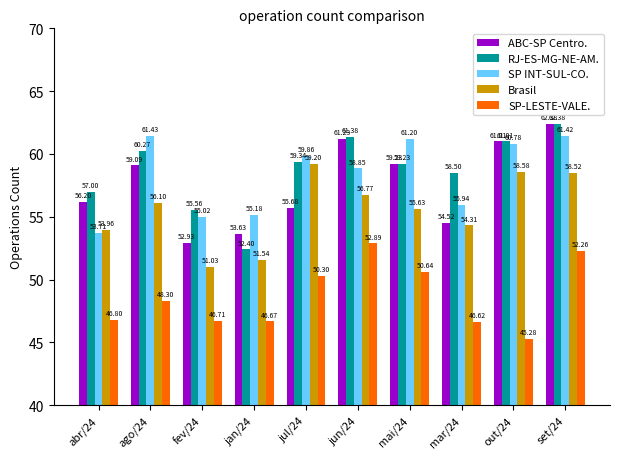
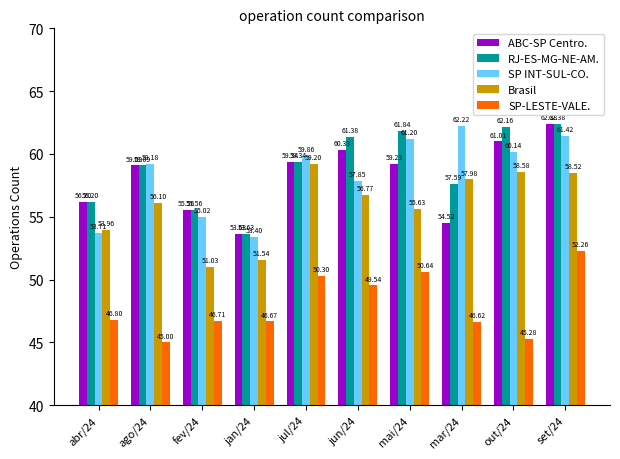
  {
    "ABC-SP Centro.": {
-     "fev/24": 52.93,
-     "jul/24": 55.68,
-     "jun/24": 61.23,
+     "fev/24": 55.56,
+     "jul/24": 59.34,
+     "jun/24": 60.33,
      "mai/24": 59.23,
      "mar/24": 54.52,
      "out/24": 61.01
    },
    "RJ-ES-MG-NE-AM.": {
-     "abr/24": 57.00,
-     "ago/24": 60.27,
-     "jan/24": 52.40,
+     "abr/24": 56.20,
+     "ago/24": 59.09,
+     "jan/24": 53.63,
      "jun/24": 61.38,
-     "mai/24": 59.23,
-     "mar/24": 58.50,
-     "out/24": 61.01
+     "mai/24": 61.84,
+     "mar/24": 57.59,
+     "out/24": 62.16
    },
    "SP INT-SUL-CO.": {
-     "ago/24": 61.43,
+     "ago/24": 59.18,
      "fev/24": 55.02,
-     "jan/24": 55.18,
+     "jan/24": 53.40,
      "jul/24": 59.86,
-     "jun/24": 58.85,
+     "jun/24": 57.85,
      "mai/24": 61.20,
-     "mar/24": 55.94,
-     "out/24": 60.78,
+     "mar/24": 62.22,
+     "out/24": 60.14,
      "set/24": 61.42
    },
    "Brasil": {
      "ago/24": 56.10,
      "fev/24": 51.03,
      "jan/24": 51.54,
      "jul/24": 59.20,
      "jun/24": 56.77,
      "mai/24": 55.63,
-     "mar/24": 54.31,
+     "mar/24": 57.98,
      "out/24": 58.58,
      "set/24": 58.52
    },
    "SP-LESTE-VALE.": {
      "abr/24": 46.80,
-     "ago/24": 48.30,
+     "ago/24": 45.00,
      "fev/24": 46.71,
      "jan/24": 46.67,
      "jul/24": 50.30,
-     "jun/24": 52.89,
+     "jun/24": 49.54,
      "mai/24": 50.64,
      "mar/24": 46.62,
      "out/24": 45.28,
      "set/24": 52.26
    }
  }
